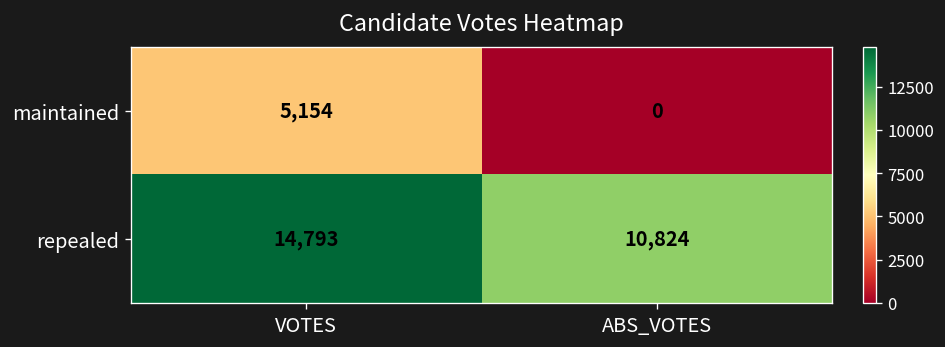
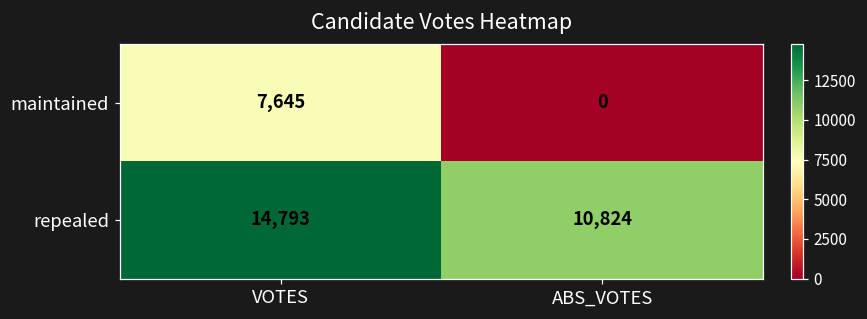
  {
    "maintained": {
-     "VOTES": "5,154",
+     "VOTES": "7,645",
      "ABS_VOTES": "0"
    },
    "repealed": {
      "VOTES": "14,793",
      "ABS_VOTES": "10,824"
    }
  }
